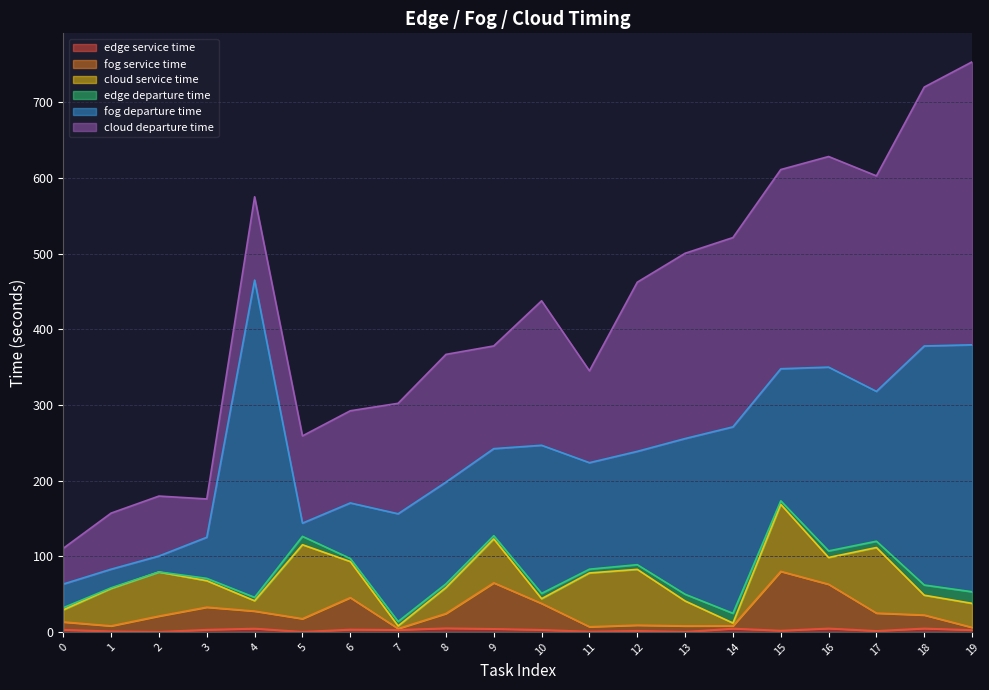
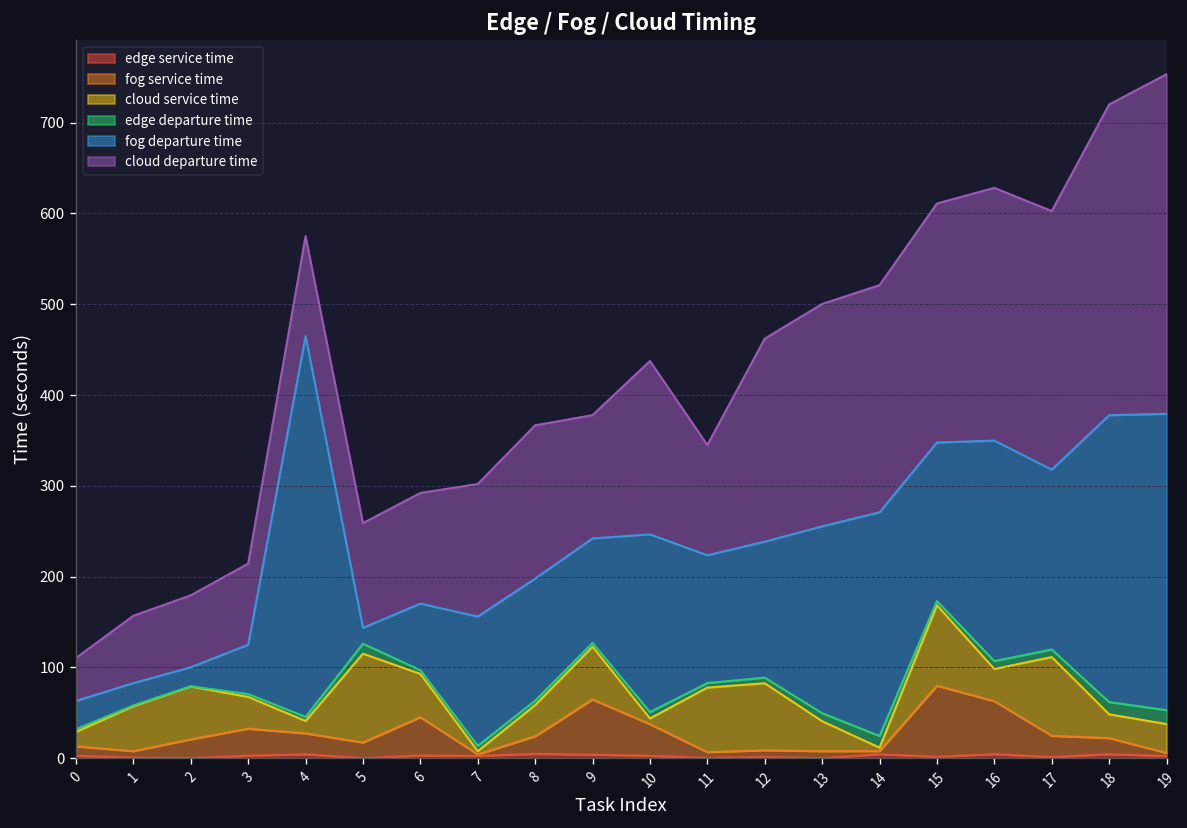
  {
    "cloud service time": {
      "4": 10,
      "5": 100,
      "6": 50,
      "7": 0,
      "8": 30,
      "9": 60,
      "10": 10,
      "11": 70,
      "12": 70,
      "13": 30,
      "14": 0,
      "15": 90,
      "16": 40,
      "17": 90,
      "18": 30,
      "19": 30
    },
    "edge departure time": {
      "4": 0,
      "5": 10,
      "6": 0,
      "7": 10,
      "8": 0,
      "9": 0,
      "10": 10,
      "11": 10,
      "12": 10,
      "13": 10,
      "14": 10,
      "15": 0,
      "16": 10,
      "17": 10,
      "18": 10,
      "19": 20
    },
    "fog departure time": {
      "0": 30,
      "1": 20,
      "2": 20,
      "3": 50,
      "4": 420,
      "5": 20,
      "6": 70,
      "7": 140,
      "8": 130,
      "9": 120,
      "10": 200,
      "11": 140,
      "12": 150,
      "13": 210,
      "14": 250,
      "15": 170,
      "16": 240,
      "17": 200,
      "18": 320,
      "19": 330
    },
    "cloud departure time": {
      "0": 50,
      "1": 70,
      "2": 80,
-     "3": 50,
+     "3": 90,
      "4": 110,
      "5": 120,
      "6": 120,
      "7": 150,
      "8": 170,
      "9": 140,
      "10": 190,
      "11": 120,
      "12": 220,
      "13": 240,
      "14": 250,
      "15": 260,
      "16": 280,
      "17": 280,
      "18": 340,
      "19": 370
    }
  }
